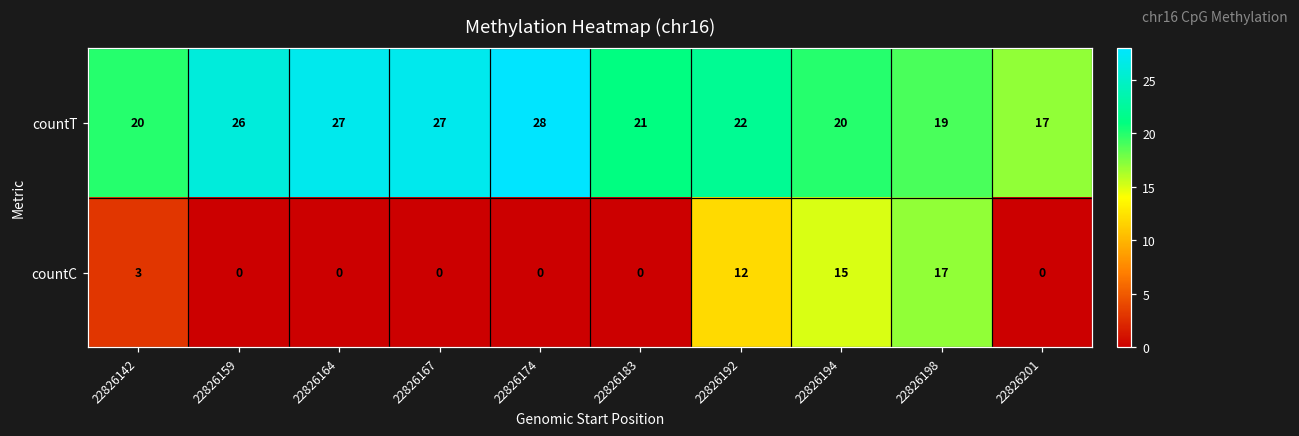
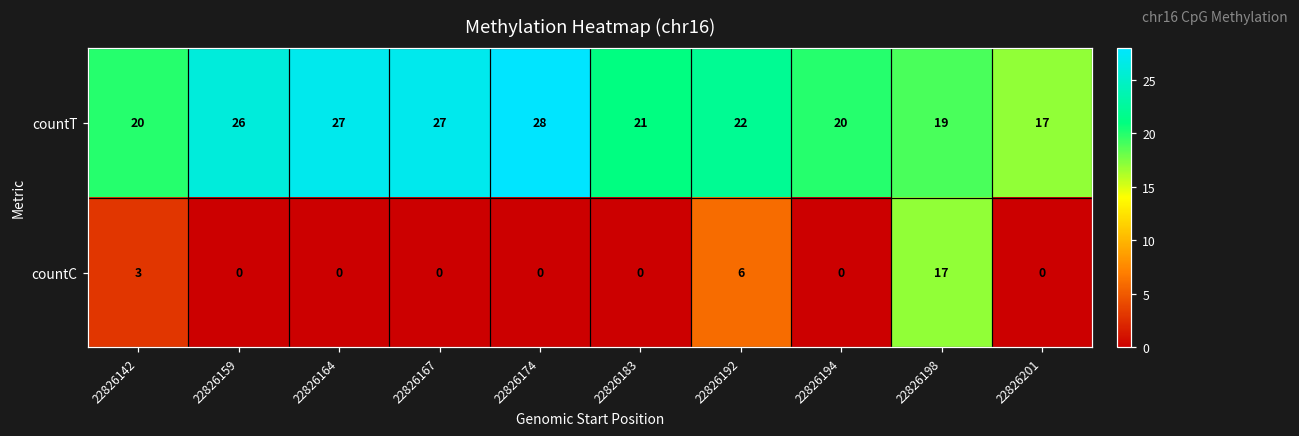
  {
    "countT": {
      "22826142": 20,
      "22826159": 26,
      "22826164": 27,
      "22826167": 27,
      "22826174": 28,
      "22826183": 21,
      "22826192": 22,
      "22826194": 20,
      "22826198": 19,
      "22826201": 17
    },
    "countC": {
      "22826142": 3,
      "22826159": 0,
      "22826164": 0,
      "22826167": 0,
      "22826174": 0,
      "22826183": 0,
-     "22826192": 12,
-     "22826194": 15,
+     "22826192": 6,
+     "22826194": 0,
      "22826198": 17,
      "22826201": 0
    }
  }
